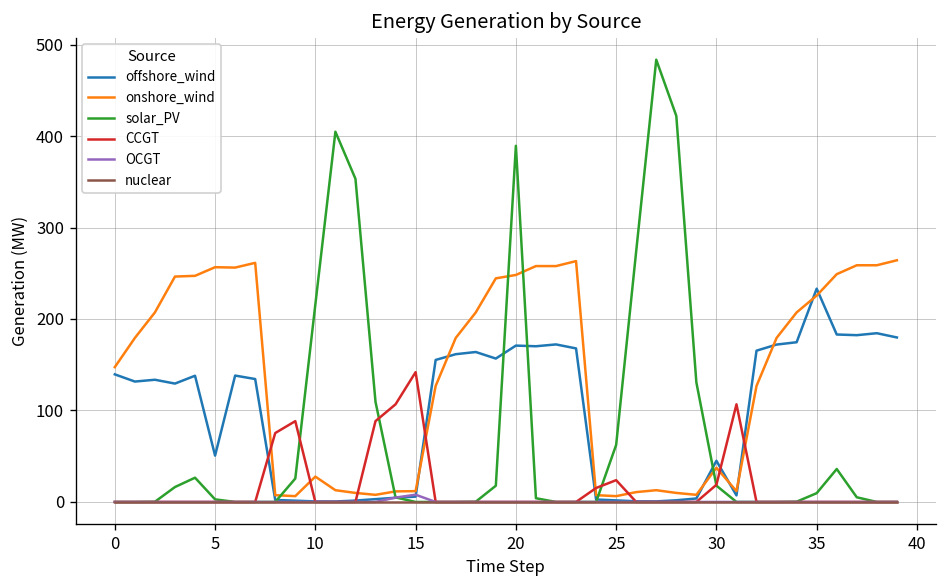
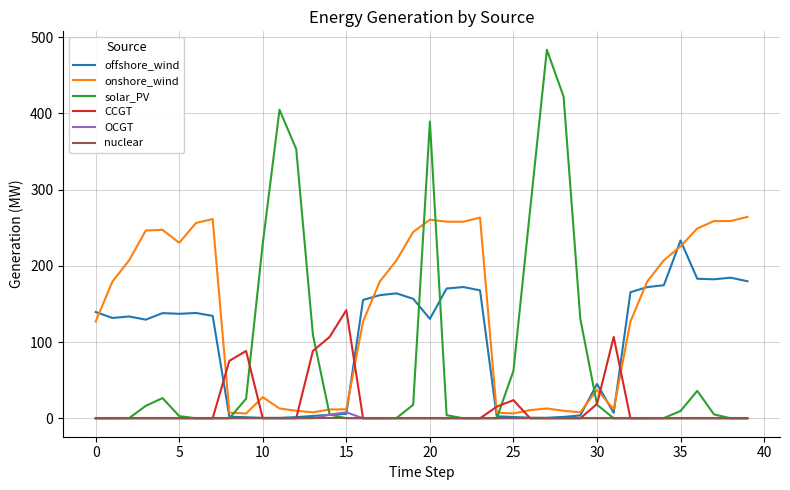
  {
    "offshore_wind": {
      "0": 140,
-     "5": 50,
-     "20": 170,
+     "5": 140,
+     "20": 130,
      "30": 40,
      "35": 230
    },
    "onshore_wind": {
-     "0": 150,
-     "5": 260,
+     "0": 130,
+     "5": 230,
      "10": 30,
      "15": 10,
-     "20": 250,
+     "20": 260,
      "25": 10,
      "30": 40,
      "35": 230
    },
    "solar_PV": {
-     "10": 220,
+     "10": 230,
      "20": 390,
      "25": 60,
      "35": 10
    },
    "CCGT": {
      "15": 140,
      "25": 20
    }
  }
